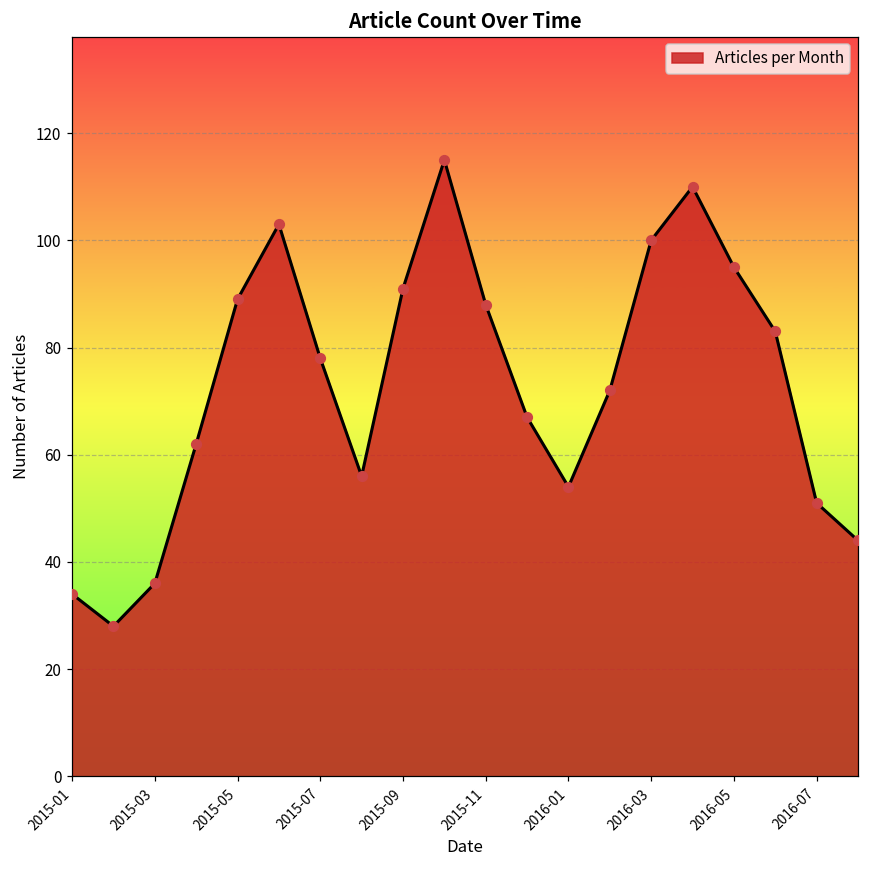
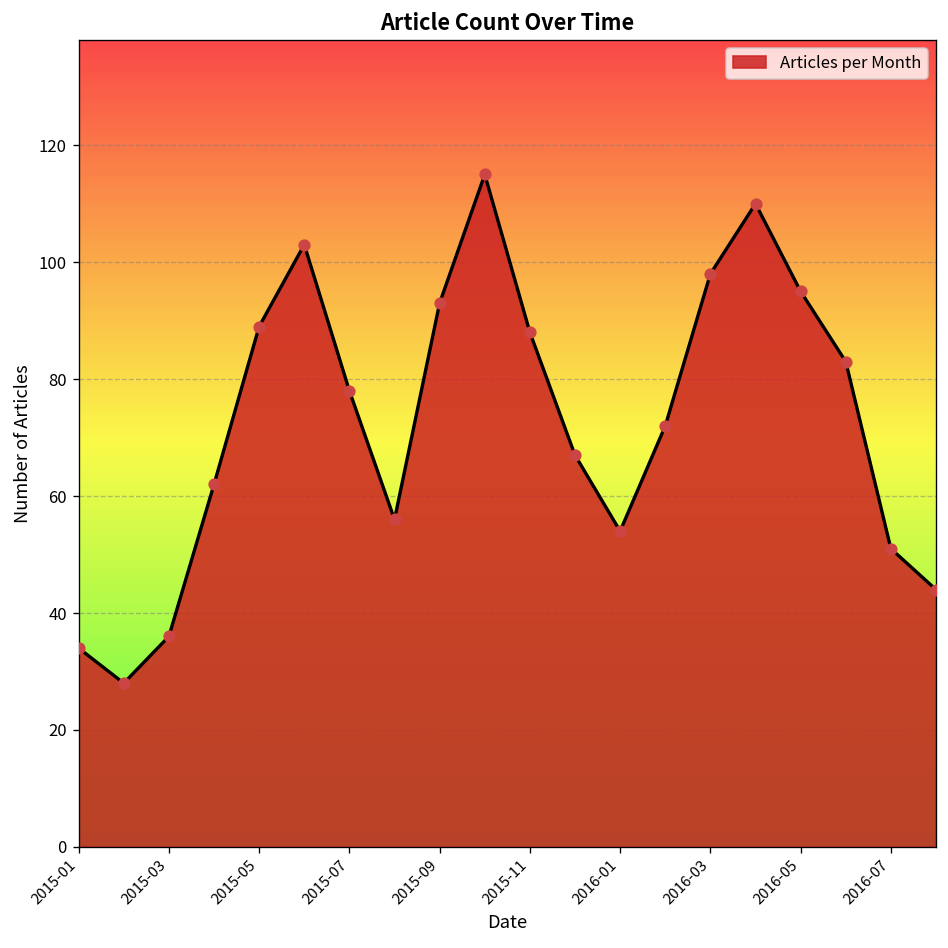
  {
    "2015-01": 34,
    "2015-03": 36,
    "2015-05": 89,
    "2015-07": 78,
-   "2015-09": 91,
+   "2015-09": 93,
    "2015-11": 88,
    "2016-01": 54,
-   "2016-03": 100,
+   "2016-03": 98,
    "2016-05": 95,
    "2016-07": 51
  }
